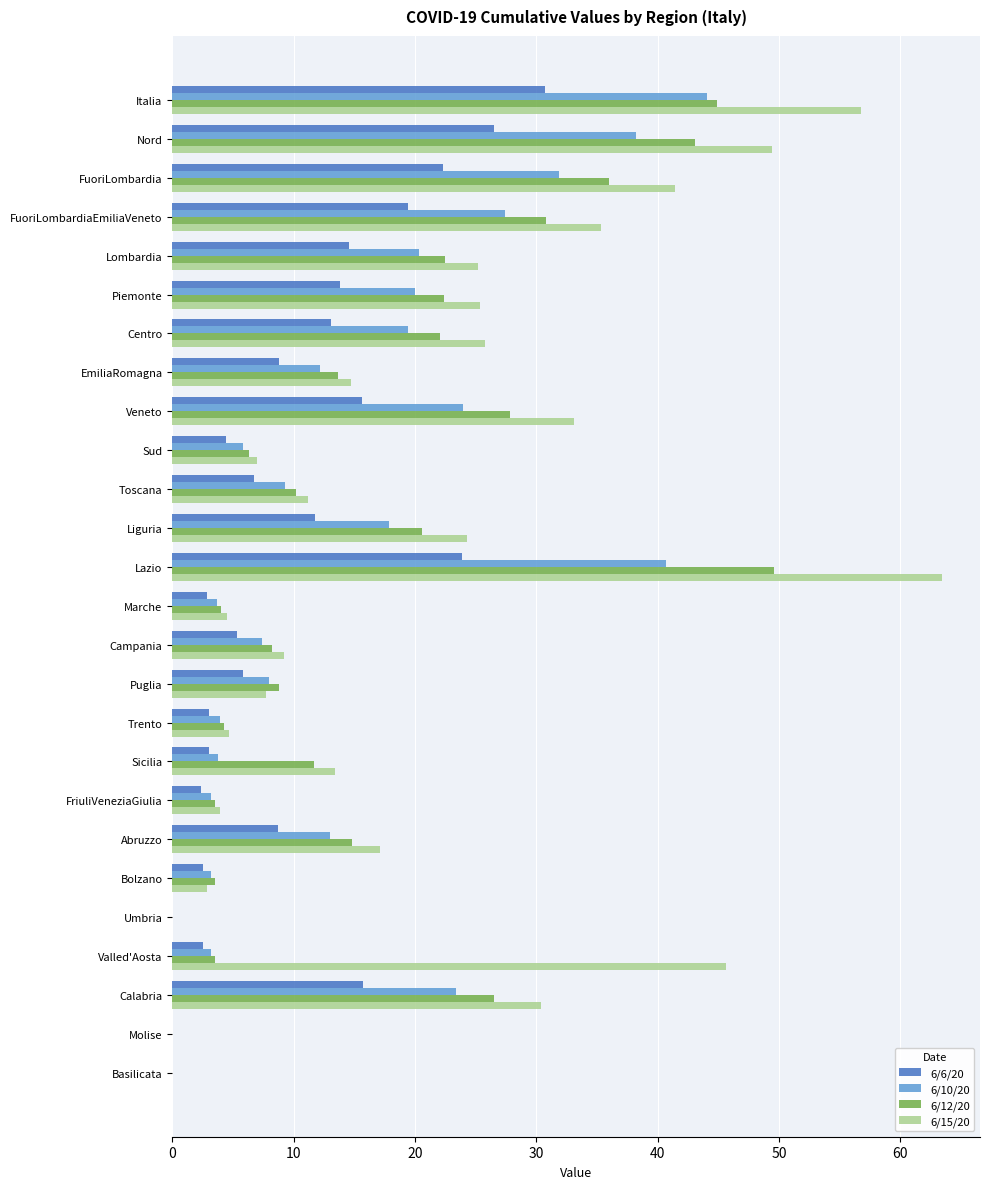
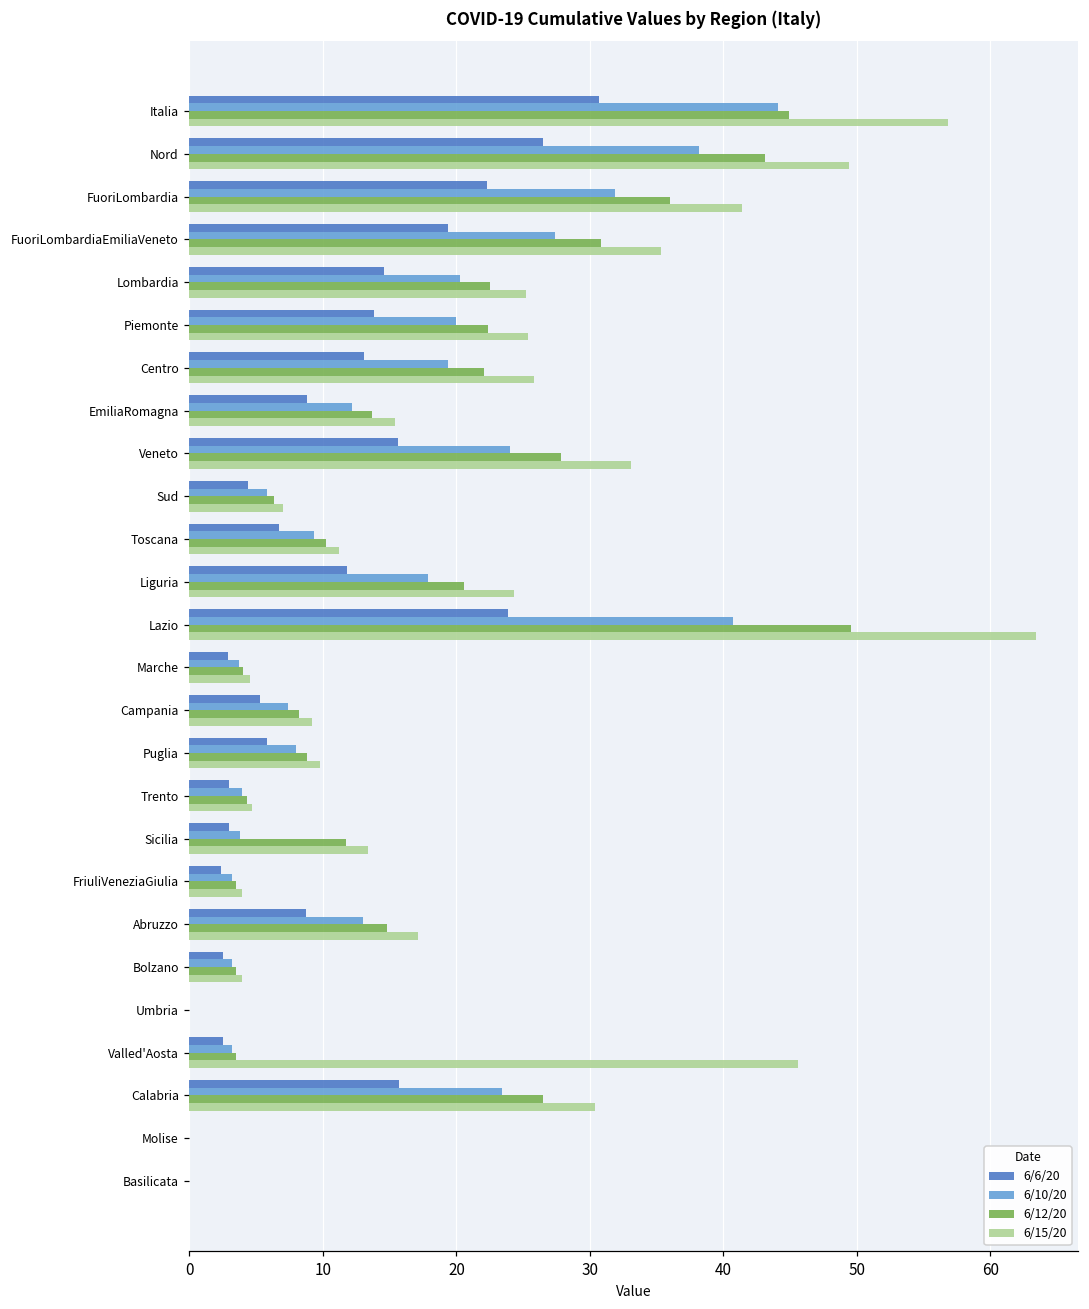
  {
    "6/12/20": {
      "Italia": 44.9,
      "Nord": 43.1,
      "FuoriLombardia": 36.0,
      "FuoriLombardiaEmiliaVeneto": 30.8,
      "Lombardia": 22.5,
      "Piemonte": 22.4,
      "Centro": 22.1,
      "EmiliaRomagna": 13.7,
      "Veneto": 27.8,
      "Sud": 6.3,
      "Toscana": 10.2,
      "Liguria": 20.6,
      "Lazio": 49.6,
      "Marche": 4.0,
      "Campania": 8.2,
      "Puglia": 8.8,
      "Trento": 4.3,
      "Sicilia": 11.7,
      "FriuliVeneziaGiulia": 3.5,
      "Abruzzo": 14.8,
      "Bolzano": 3.5,
      "Umbria": 0.0,
      "Valled'Aosta": 3.5,
      "Calabria": 26.5,
      "Molise": 0.0,
      "Basilicata": 0.0
    },
    "6/15/20": {
      "Italia": 56.8,
      "Nord": 49.4,
      "FuoriLombardia": 41.4,
      "FuoriLombardiaEmiliaVeneto": 35.3,
      "Lombardia": 25.2,
      "Piemonte": 25.4,
      "Centro": 25.8,
-     "EmiliaRomagna": 14.7,
+     "EmiliaRomagna": 15.4,
      "Veneto": 33.1,
      "Sud": 7.0,
      "Toscana": 11.2,
      "Liguria": 24.3,
      "Lazio": 63.4,
      "Marche": 4.5,
      "Campania": 9.2,
-     "Puglia": 7.7,
+     "Puglia": 9.8,
      "Trento": 4.7,
      "Sicilia": 13.4,
      "FriuliVeneziaGiulia": 3.9,
      "Abruzzo": 17.1,
-     "Bolzano": 2.9,
+     "Bolzano": 3.9,
      "Umbria": 0.0,
      "Valled'Aosta": 45.6,
      "Calabria": 30.4,
      "Molise": 0.0,
      "Basilicata": 0.0
    }
  }
